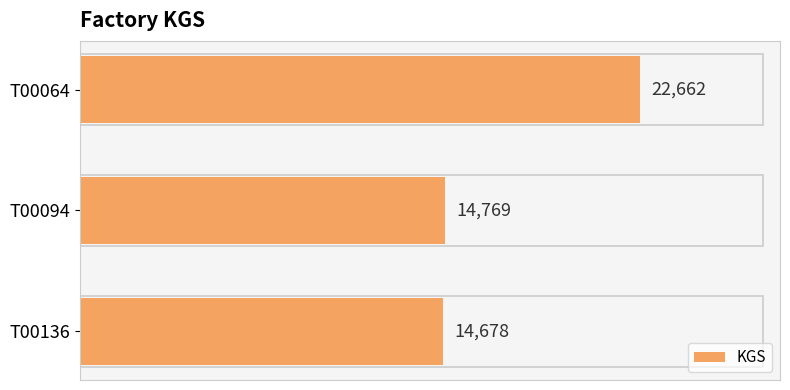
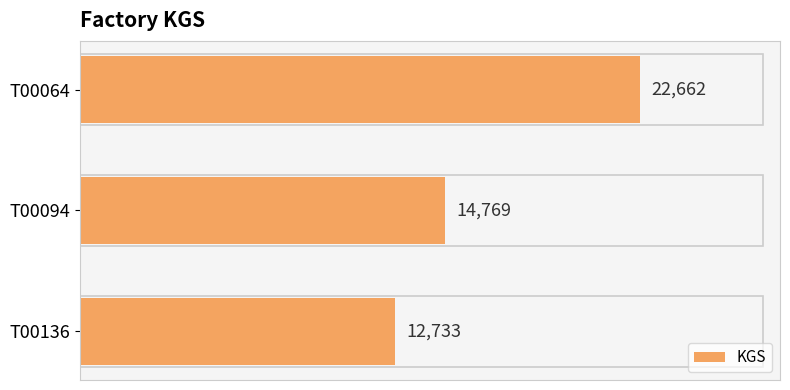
  {
    "T00064": "22,662",
    "T00094": "14,769",
-   "T00136": "14,678"
+   "T00136": "12,733"
  }
